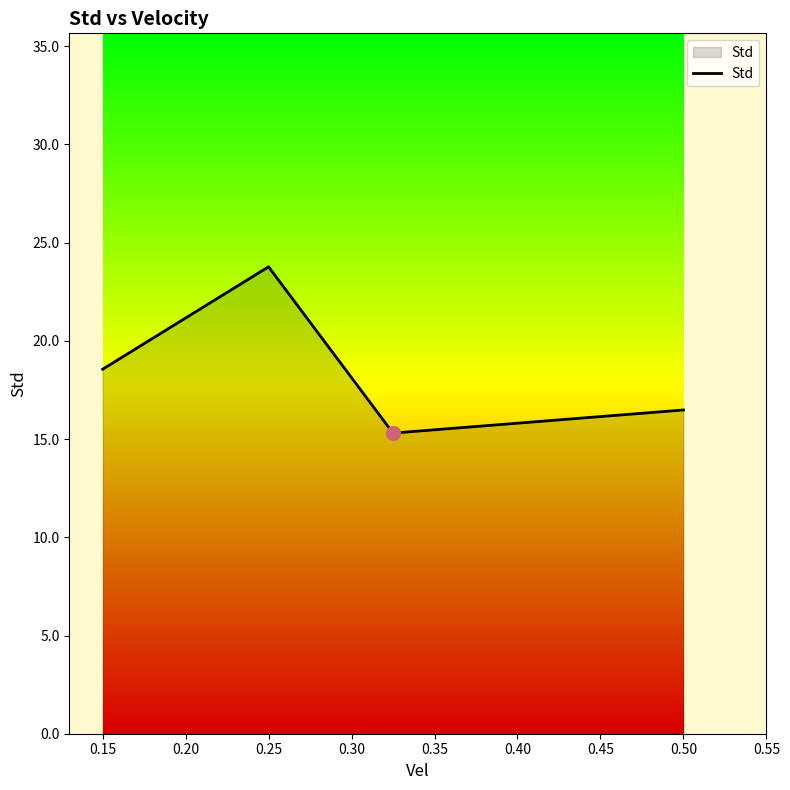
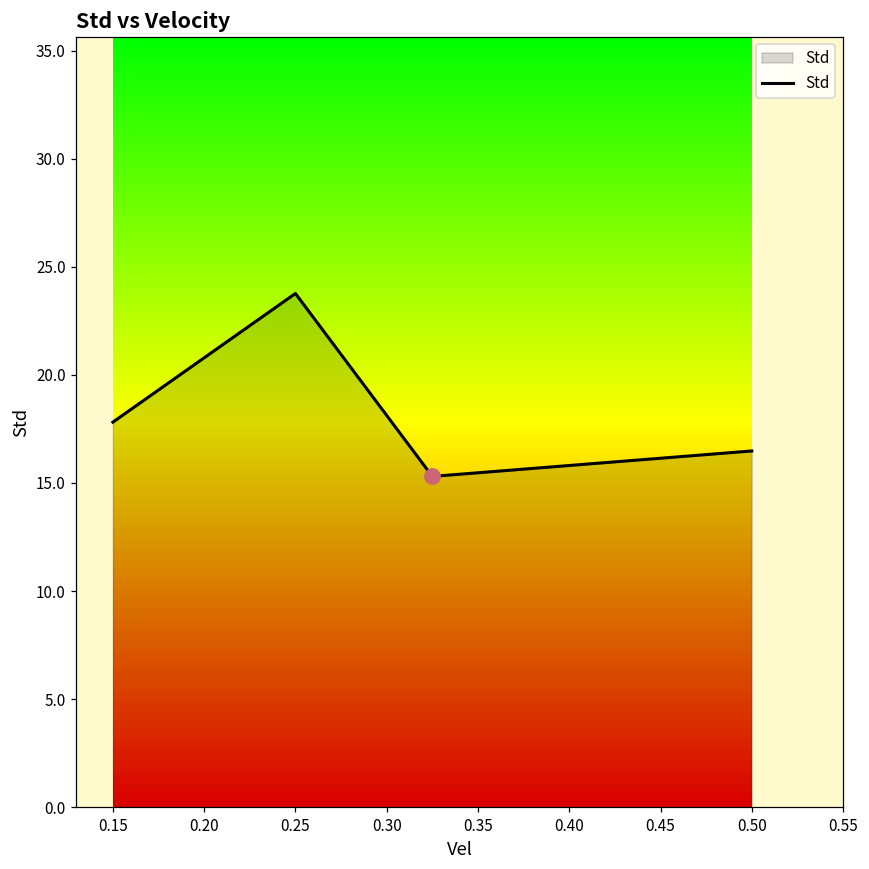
  {
    "Std": {
-     "0.15": 18.6,
+     "0.15": 17.8,
      "0.25": 23.8,
      "0.50": 16.5
    }
  }
